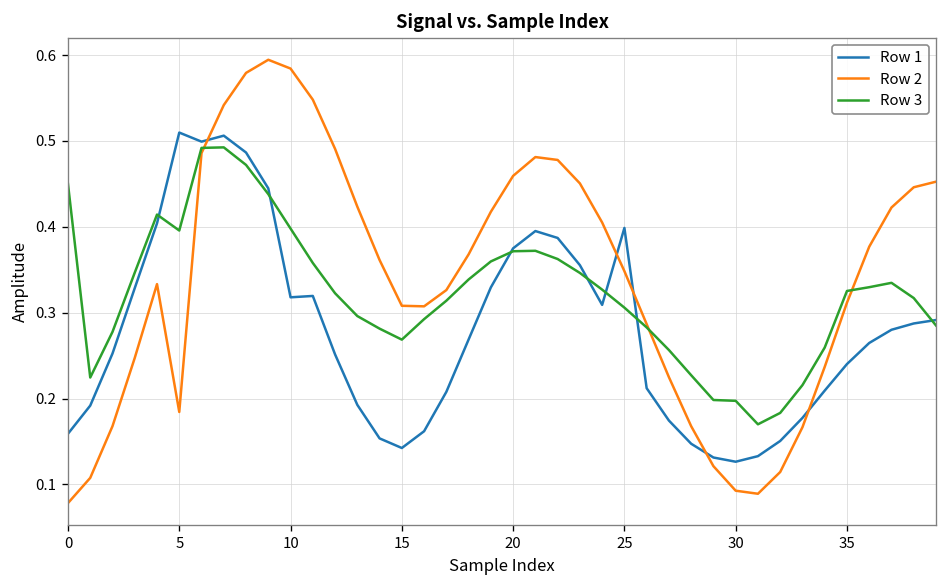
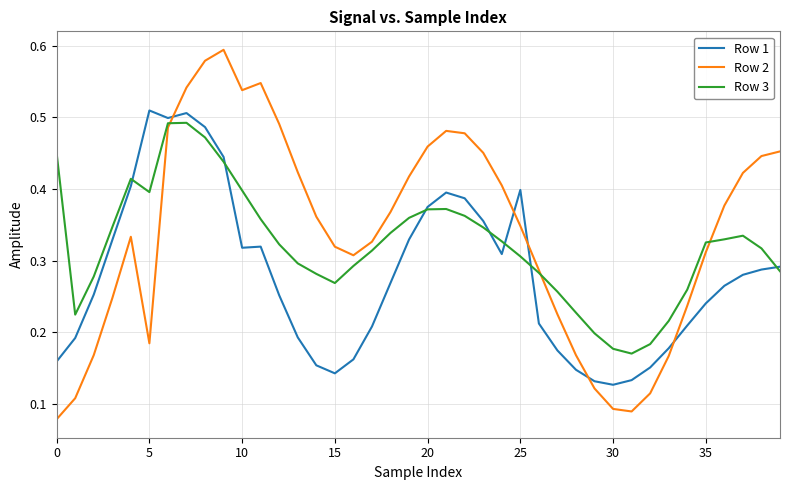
  {
    "Row 1": {
      "0": 0.16,
      "5": 0.51,
      "10": 0.32,
      "15": 0.14,
      "25": 0.40,
      "30": 0.13,
      "35": 0.24
    },
    "Row 2": {
      "0": 0.08,
      "5": 0.18,
-     "10": 0.58,
-     "15": 0.31,
+     "10": 0.54,
+     "15": 0.32,
      "20": 0.46,
      "25": 0.35,
      "30": 0.09,
      "35": 0.31
    },
    "Row 3": {
      "0": 0.45,
      "5": 0.40,
      "10": 0.40,
      "15": 0.27,
      "25": 0.31,
-     "30": 0.20,
+     "30": 0.18,
      "35": 0.33
    }
  }
